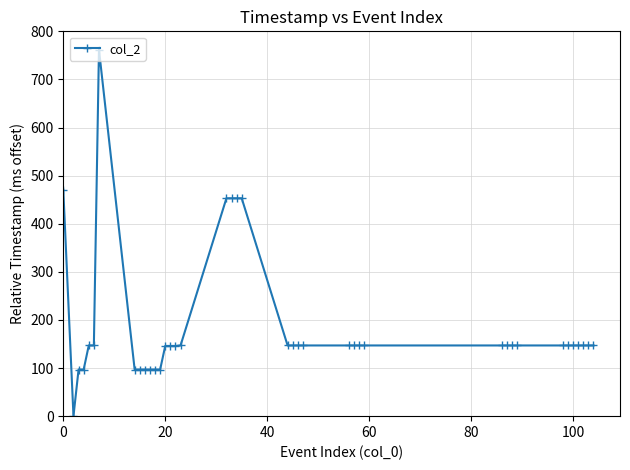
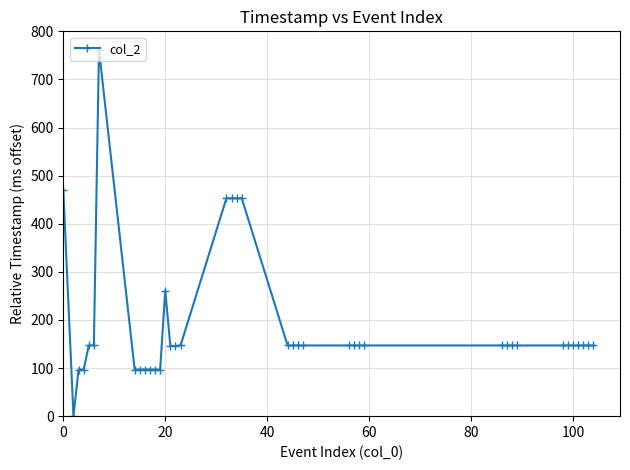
  {
    "0": 470,
-   "20": 150,
+   "20": 260,
    "100": 150
  }
